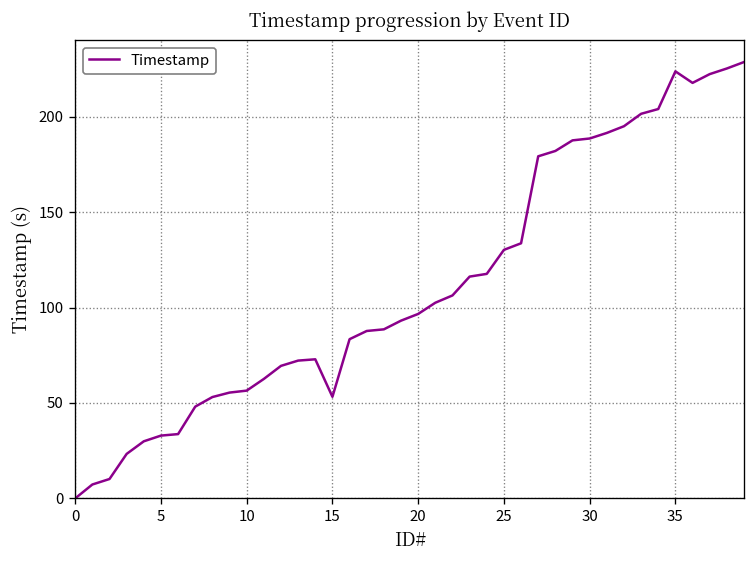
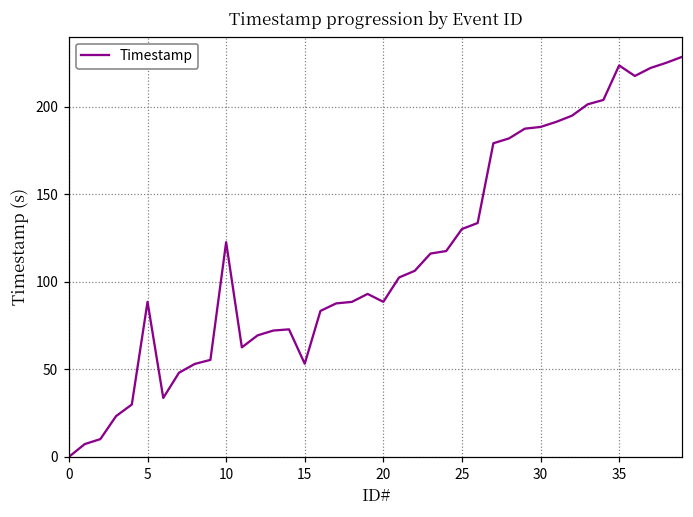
  {
    "0": 0,
-   "5": 33,
-   "10": 56,
+   "5": 89,
+   "10": 123,
    "15": 53,
-   "20": 97,
+   "20": 89,
    "25": 130,
    "30": 189,
    "35": 224
  }
